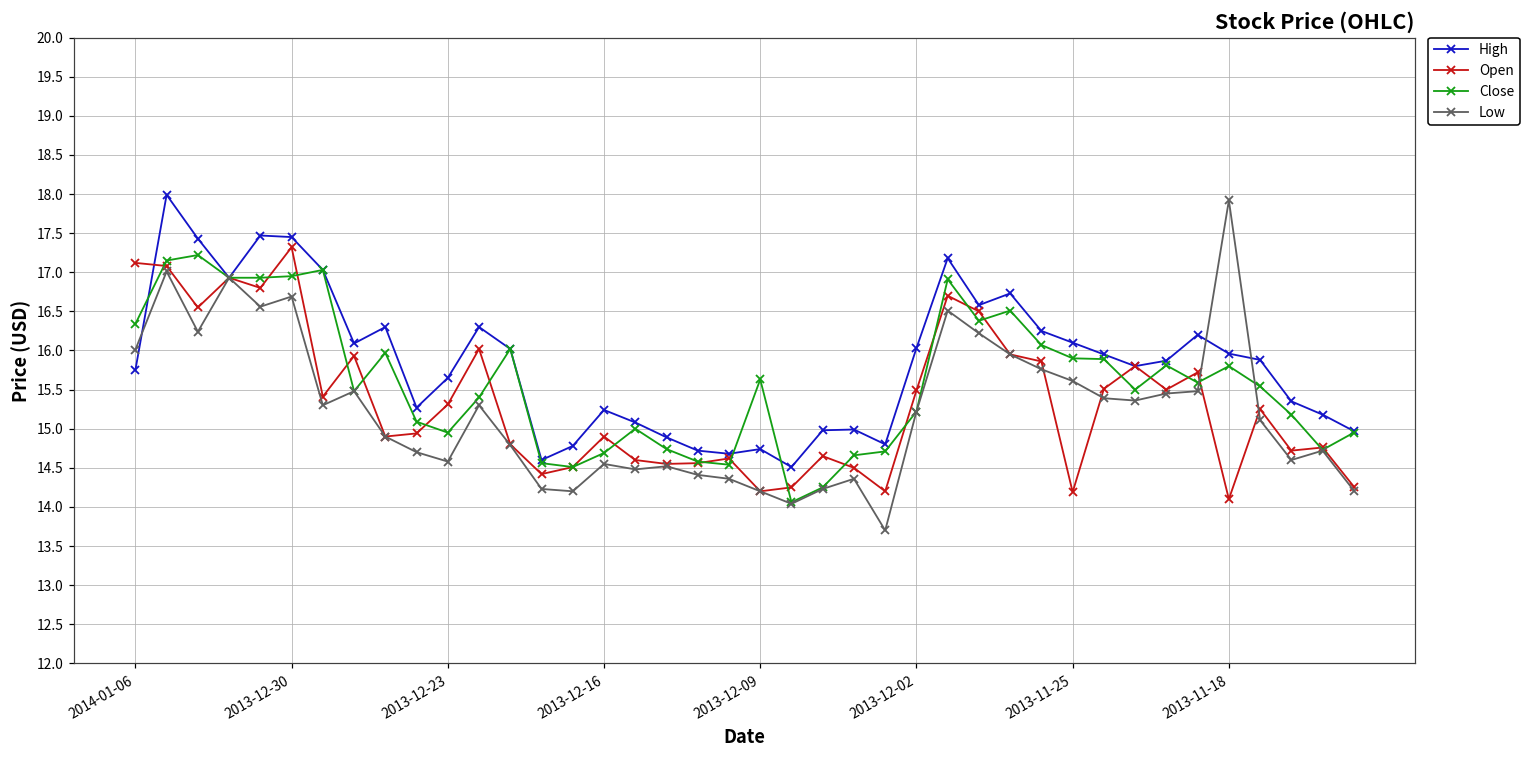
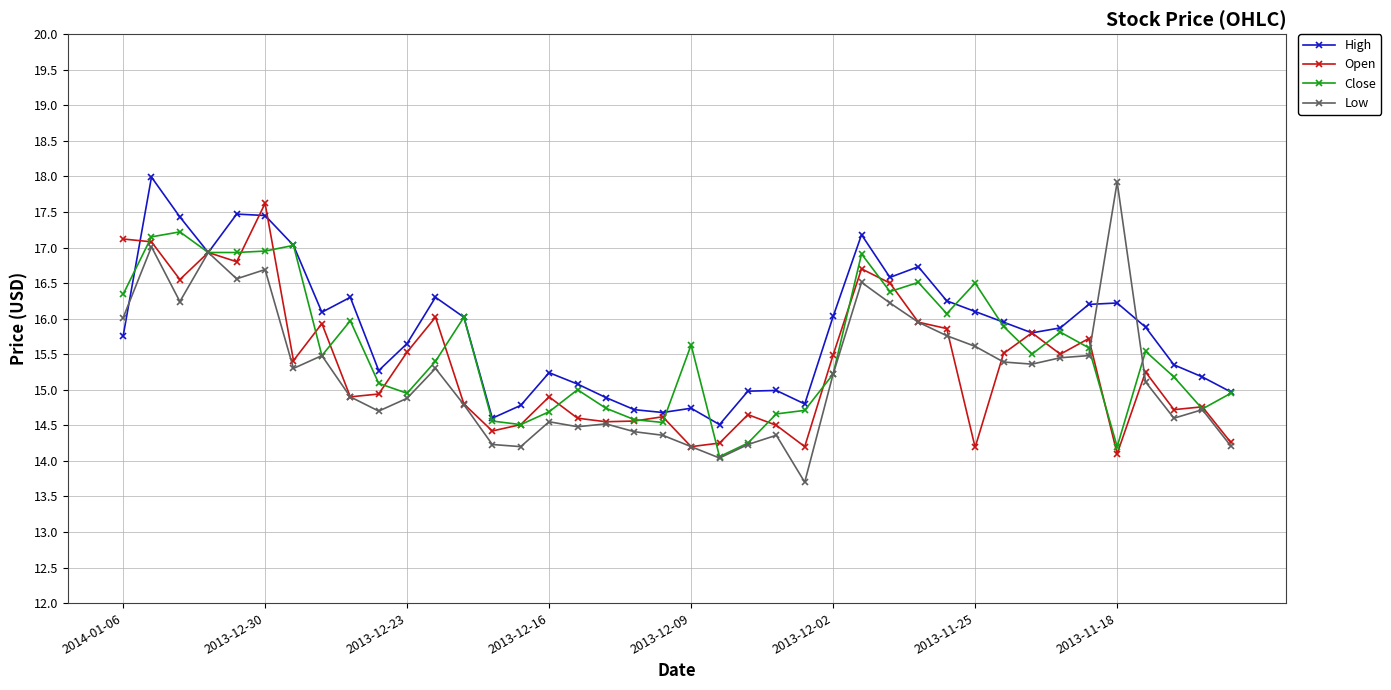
  {
    "High": {
      "2014-01-06": 15.8,
      "2013-12-30": 17.5,
      "2013-12-23": 15.7,
      "2013-12-16": 15.2,
      "2013-12-09": 14.7,
      "2013-12-02": 16.0,
      "2013-11-25": 16.1,
-     "2013-11-18": 16.0
+     "2013-11-18": 16.2
    },
    "Open": {
      "2014-01-06": 17.1,
-     "2013-12-30": 17.3,
-     "2013-12-23": 15.3,
+     "2013-12-30": 17.6,
+     "2013-12-23": 15.5,
      "2013-12-16": 14.9,
      "2013-12-02": 15.5,
      "2013-11-25": 14.2,
      "2013-11-18": 14.1
    },
    "Close": {
      "2014-01-06": 16.3,
      "2013-12-30": 17.0,
      "2013-12-23": 15.0,
      "2013-12-16": 14.7,
      "2013-12-09": 15.6,
-     "2013-11-25": 15.9,
-     "2013-11-18": 15.8
+     "2013-11-25": 16.5,
+     "2013-11-18": 14.2
    },
    "Low": {
      "2014-01-06": 16.0,
      "2013-12-30": 16.7,
-     "2013-12-23": 14.6,
+     "2013-12-23": 14.9,
      "2013-12-16": 14.6,
      "2013-11-25": 15.6,
      "2013-11-18": 17.9
    }
  }
